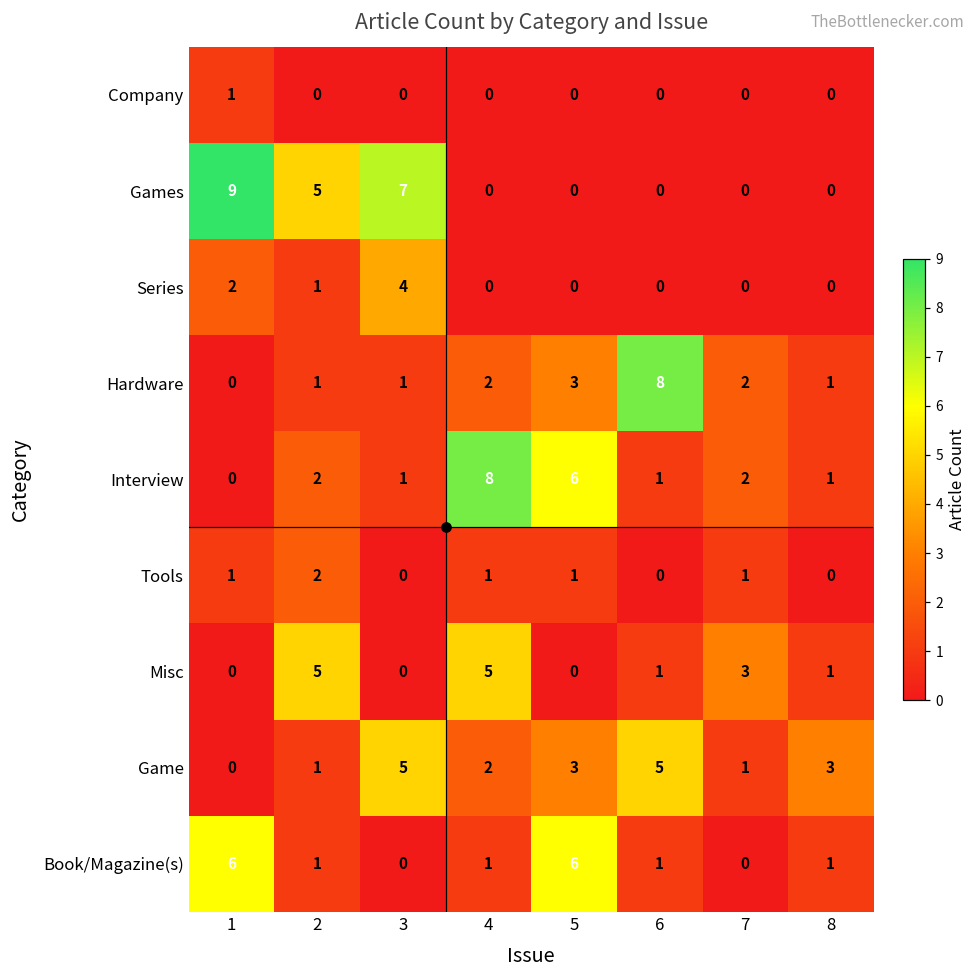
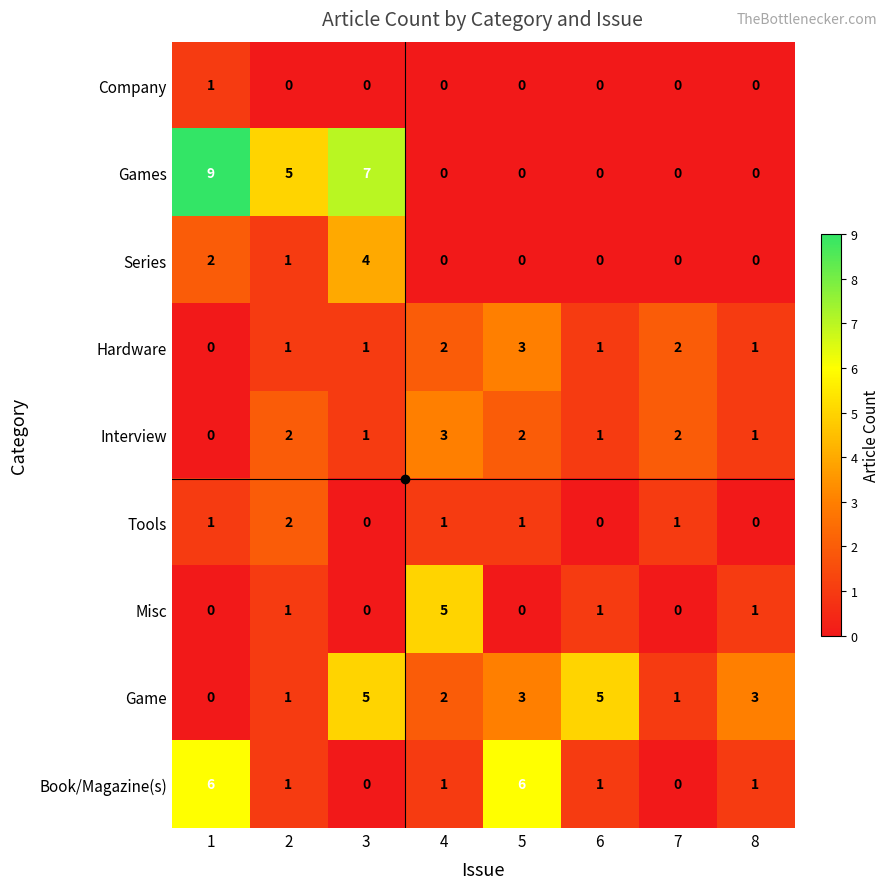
  {
    "Company": {
      "1": 1,
      "2": 0,
      "3": 0,
      "4": 0,
      "5": 0,
      "6": 0,
      "7": 0,
      "8": 0
    },
    "Games": {
      "1": 9,
      "2": 5,
      "3": 7,
      "4": 0,
      "5": 0,
      "6": 0,
      "7": 0,
      "8": 0
    },
    "Series": {
      "1": 2,
      "2": 1,
      "3": 4,
      "4": 0,
      "5": 0,
      "6": 0,
      "7": 0,
      "8": 0
    },
    "Hardware": {
      "1": 0,
      "2": 1,
      "3": 1,
      "4": 2,
      "5": 3,
-     "6": 8,
+     "6": 1,
      "7": 2,
      "8": 1
    },
    "Interview": {
      "1": 0,
      "2": 2,
      "3": 1,
-     "4": 8,
-     "5": 6,
+     "4": 3,
+     "5": 2,
      "6": 1,
      "7": 2,
      "8": 1
    },
    "Tools": {
      "1": 1,
      "2": 2,
      "3": 0,
      "4": 1,
      "5": 1,
      "6": 0,
      "7": 1,
      "8": 0
    },
    "Misc": {
      "1": 0,
-     "2": 5,
+     "2": 1,
      "3": 0,
      "4": 5,
      "5": 0,
      "6": 1,
-     "7": 3,
+     "7": 0,
      "8": 1
    },
    "Game": {
      "1": 0,
      "2": 1,
      "3": 5,
      "4": 2,
      "5": 3,
      "6": 5,
      "7": 1,
      "8": 3
    },
    "Book/Magazine(s)": {
      "1": 6,
      "2": 1,
      "3": 0,
      "4": 1,
      "5": 6,
      "6": 1,
      "7": 0,
      "8": 1
    }
  }
